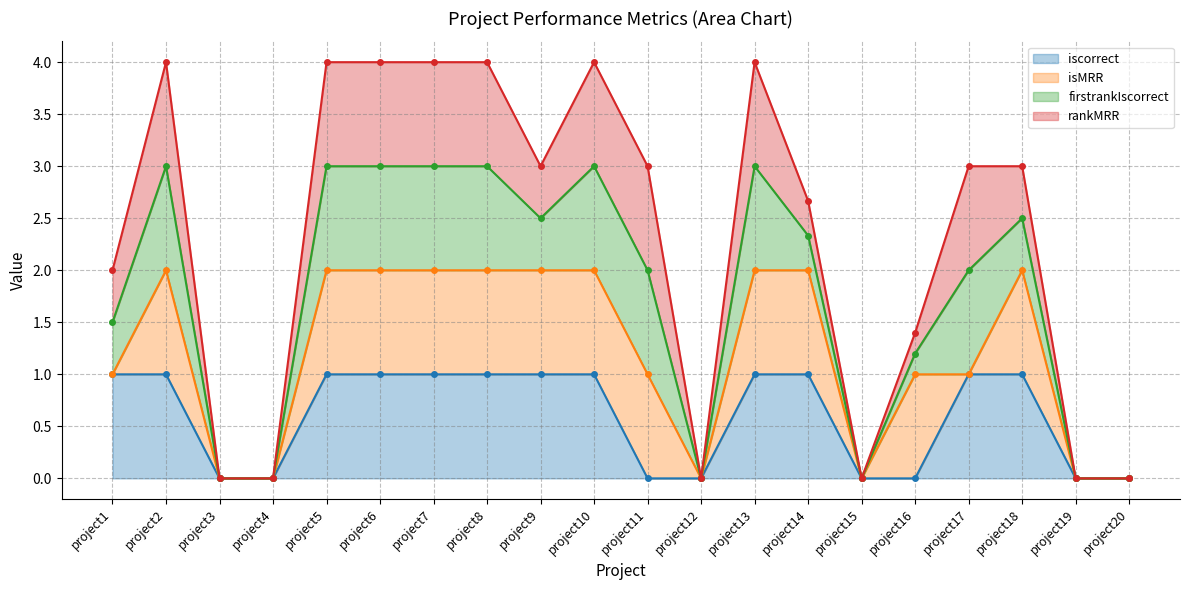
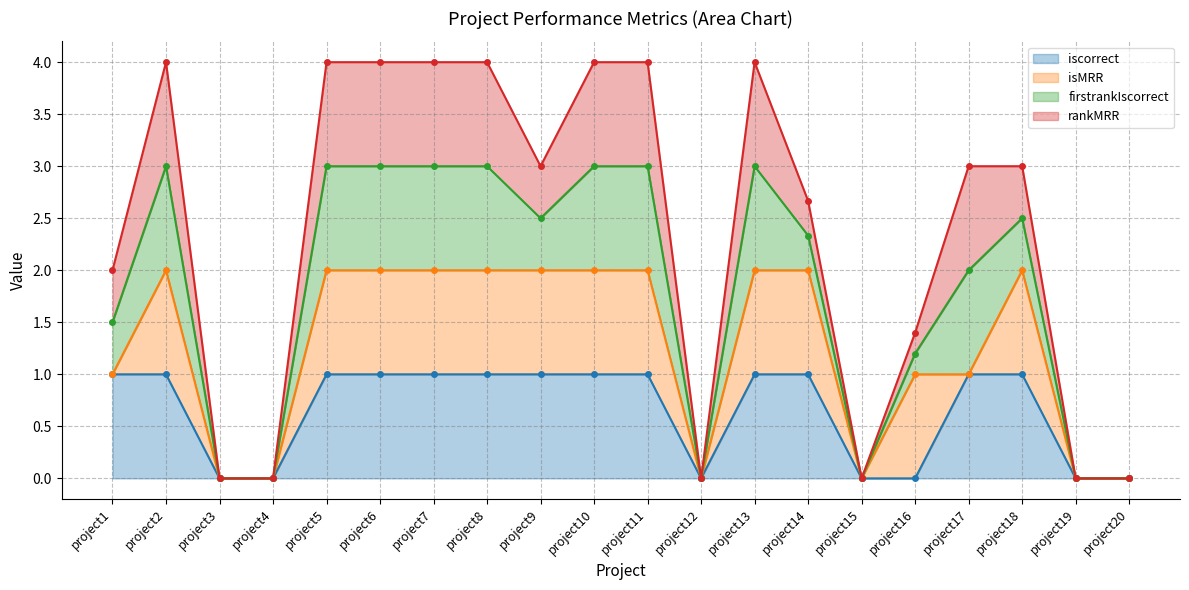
  {
    "iscorrect": {
      "project2": 1,
      "project5": 1,
      "project6": 1,
      "project7": 1,
      "project8": 1,
      "project9": 1,
      "project10": 1,
-     "project11": 0,
+     "project11": 1,
      "project13": 1,
      "project14": 1,
      "project16": 0,
      "project18": 1
    },
    "firstrankIscorrect": {
      "project1": 0.50,
      "project2": 1,
      "project5": 1,
      "project6": 1,
      "project7": 1,
      "project8": 1,
      "project9": 0.50,
      "project10": 1,
      "project11": 1,
      "project13": 1,
      "project14": 0.33,
      "project16": 0.20,
      "project17": 1,
      "project18": 0.50
    }
  }
